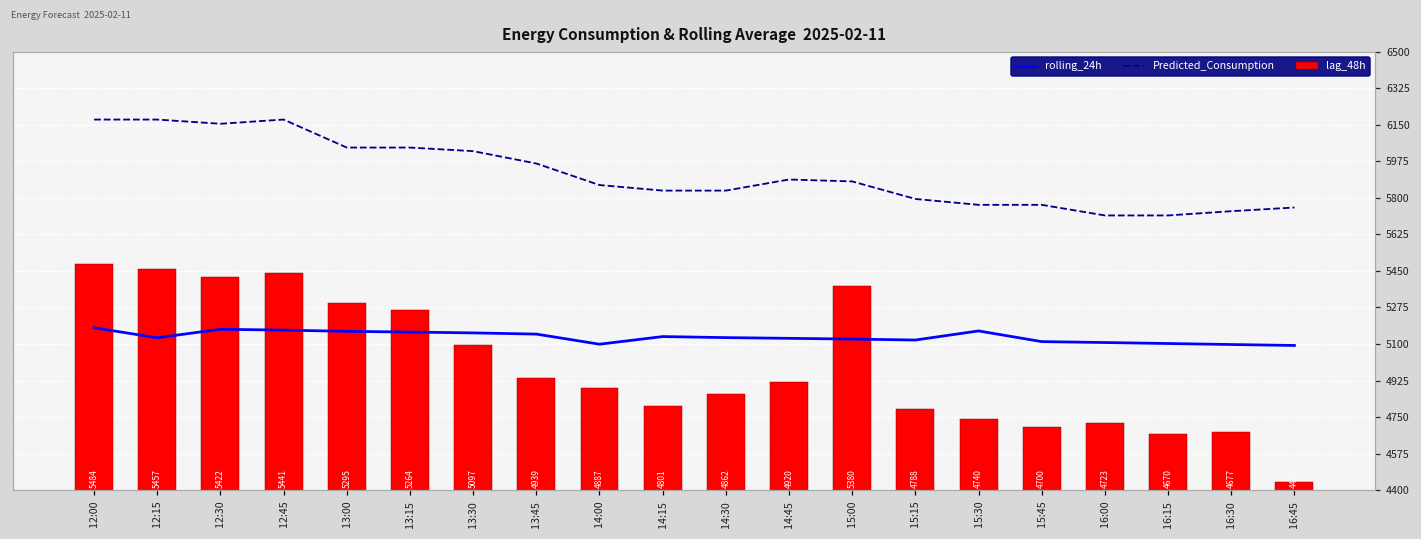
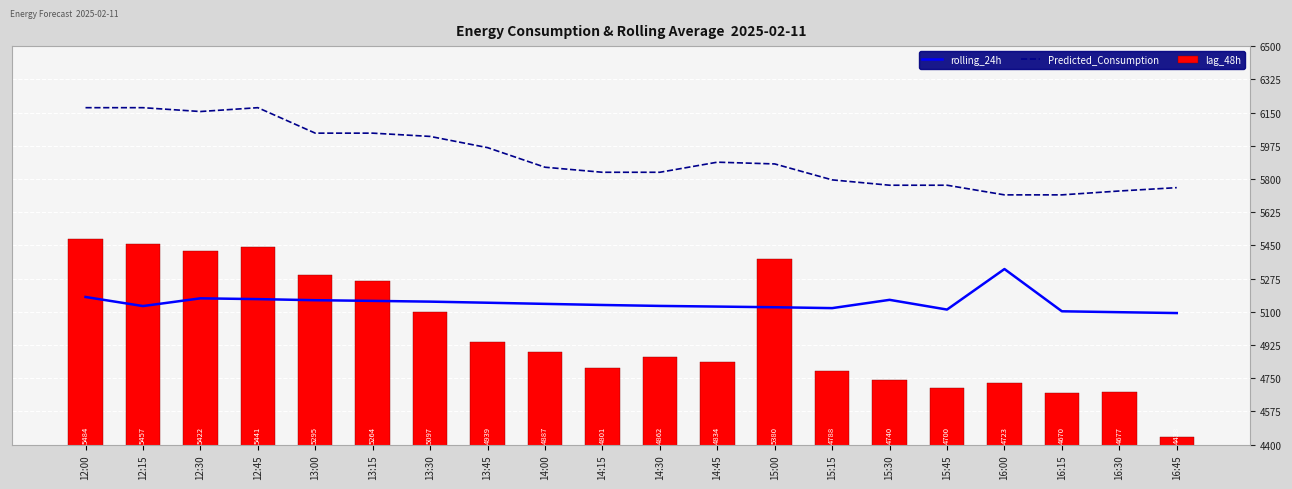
  {
    "lag_48h": {
      "12:00": 5484,
      "12:15": 5457,
      "12:30": 5422,
      "12:45": 5441,
      "13:00": 5295,
      "13:15": 5264,
      "13:30": 5097,
      "13:45": 4939,
      "14:00": 4887,
      "14:15": 4801,
      "14:30": 4862,
-     "14:45": 4920,
+     "14:45": 4834,
      "15:00": 5380,
      "15:15": 4788,
      "15:30": 4740,
      "15:45": 4700,
      "16:00": 4723,
      "16:15": 4670,
      "16:30": 4677
    },
    "rolling_24h": {
      "12:00": 5180,
      "12:15": 5130,
      "12:30": 5170,
      "12:45": 5170,
      "13:00": 5160,
      "13:15": 5160,
      "13:30": 5150,
      "13:45": 5150,
-     "14:00": 5100,
+     "14:00": 5140,
      "14:15": 5140,
      "14:30": 5130,
      "14:45": 5130,
      "15:00": 5120,
      "15:15": 5120,
      "15:30": 5160,
      "15:45": 5110,
-     "16:00": 5110,
+     "16:00": 5320,
      "16:15": 5100,
      "16:30": 5100,
      "16:45": 5090
    },
    "Predicted_Consumption": {
      "12:00": 6180,
      "12:15": 6180,
      "12:30": 6160,
      "12:45": 6180,
      "13:00": 6040,
      "13:15": 6040,
      "13:30": 6020,
      "13:45": 5960,
      "14:00": 5860,
      "14:15": 5840,
      "14:30": 5840,
      "14:45": 5890,
      "15:00": 5880,
      "15:15": 5790,
      "15:30": 5770,
      "15:45": 5770,
      "16:00": 5720,
      "16:15": 5720,
      "16:30": 5740,
      "16:45": 5750
    }
  }
